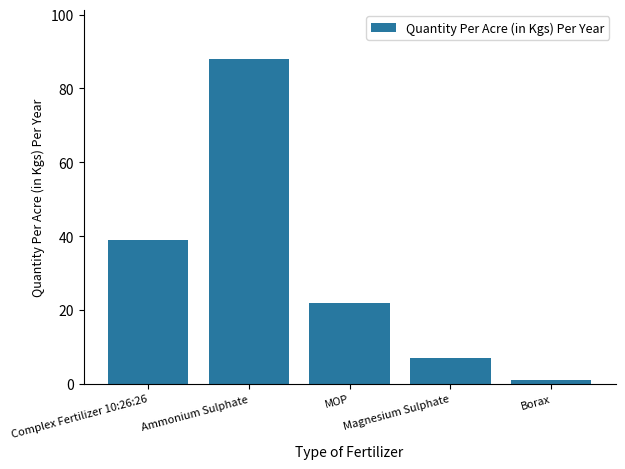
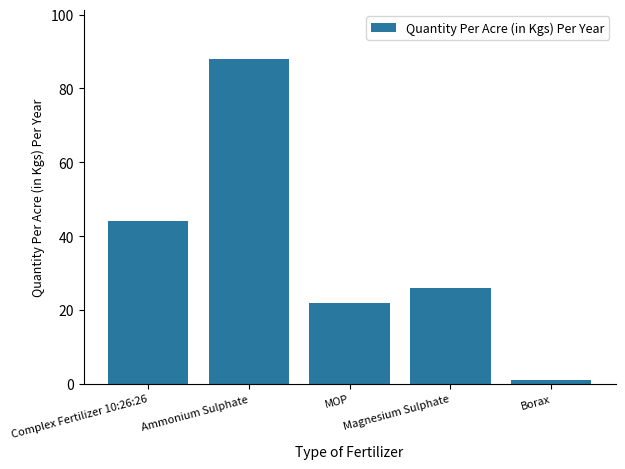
  {
-   "Complex Fertilizer 10:26:26": 39,
+   "Complex Fertilizer 10:26:26": 44,
    "Ammonium Sulphate": 88,
    "MOP": 22,
-   "Magnesium Sulphate": 7,
+   "Magnesium Sulphate": 26,
    "Borax": 1
  }
